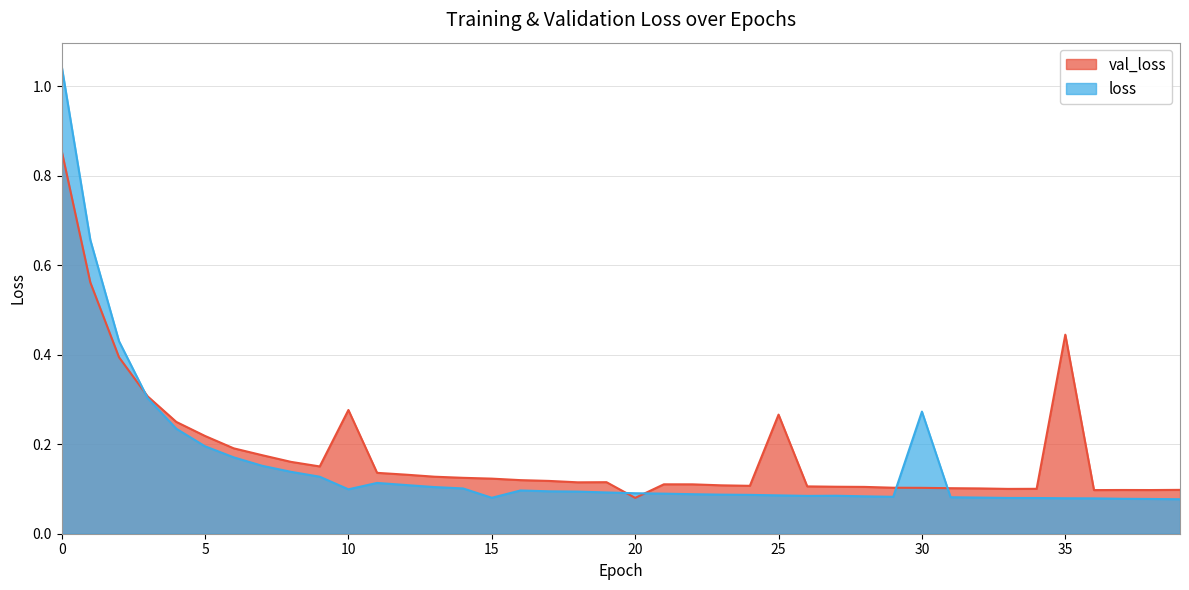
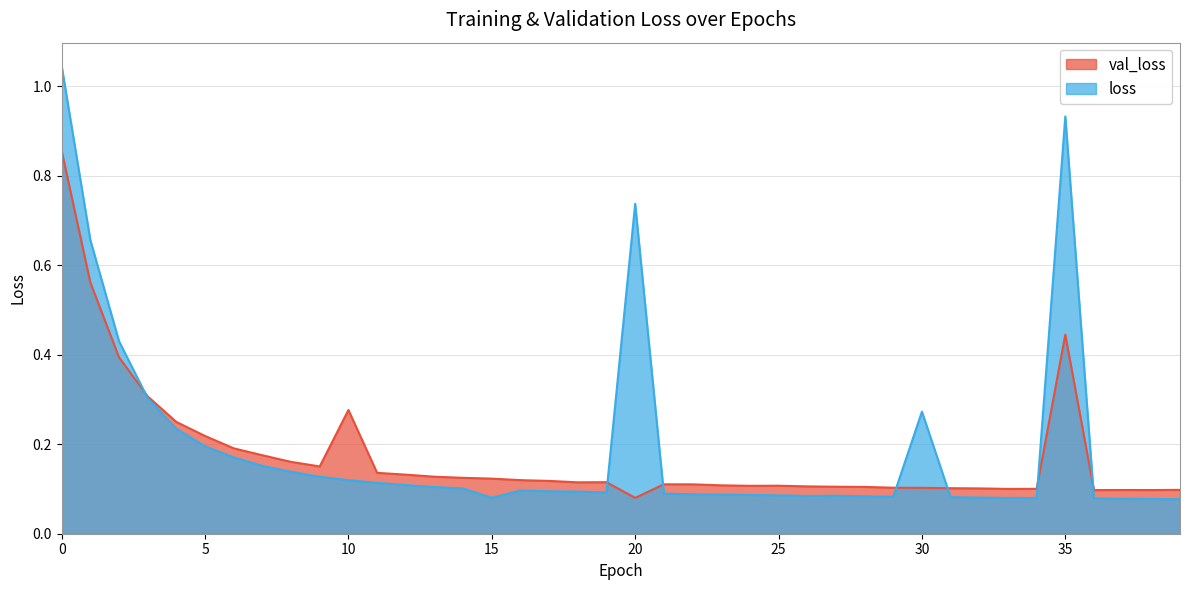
  {
    "val_loss": {
      "0": 0.86,
      "5": 0.22,
      "10": 0.28,
      "15": 0.12,
      "20": 0.08,
-     "25": 0.27,
+     "25": 0.11,
      "30": 0.10,
      "35": 0.45
    },
    "loss": {
      "0": 1.05,
      "5": 0.20,
-     "10": 0.10,
+     "10": 0.12,
      "15": 0.08,
-     "20": 0.09,
+     "20": 0.74,
      "25": 0.09,
      "30": 0.27,
-     "35": 0.08
+     "35": 0.93
    }
  }
